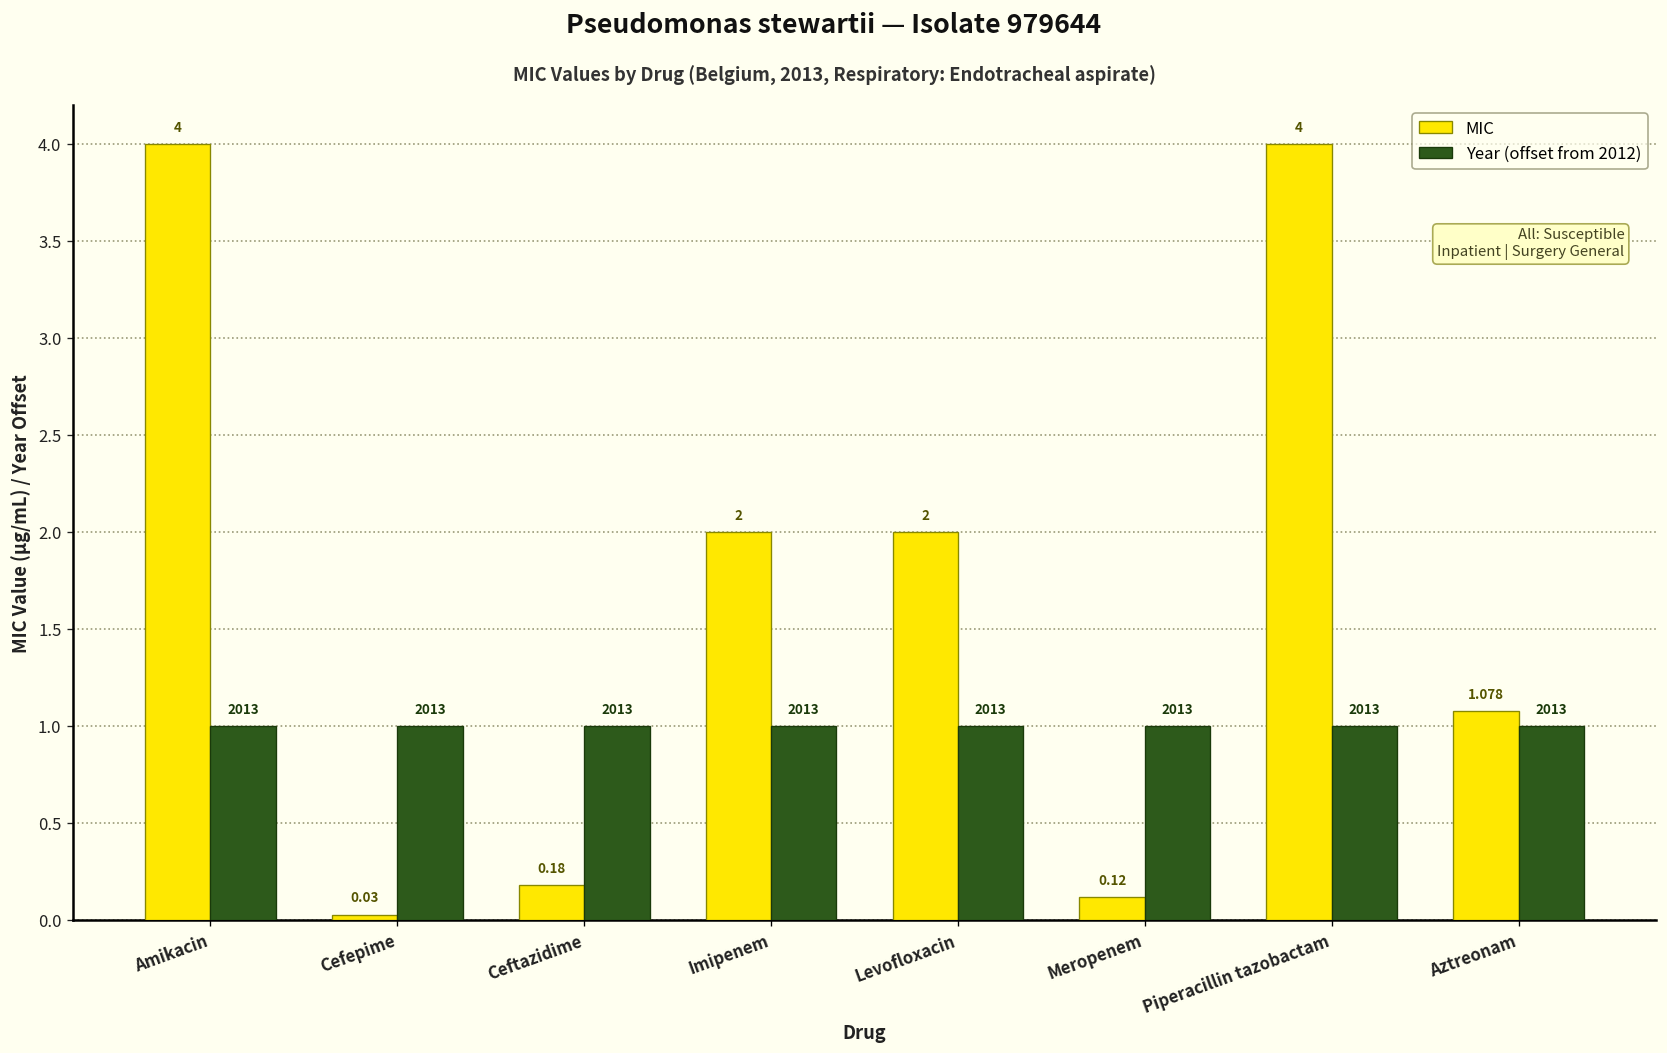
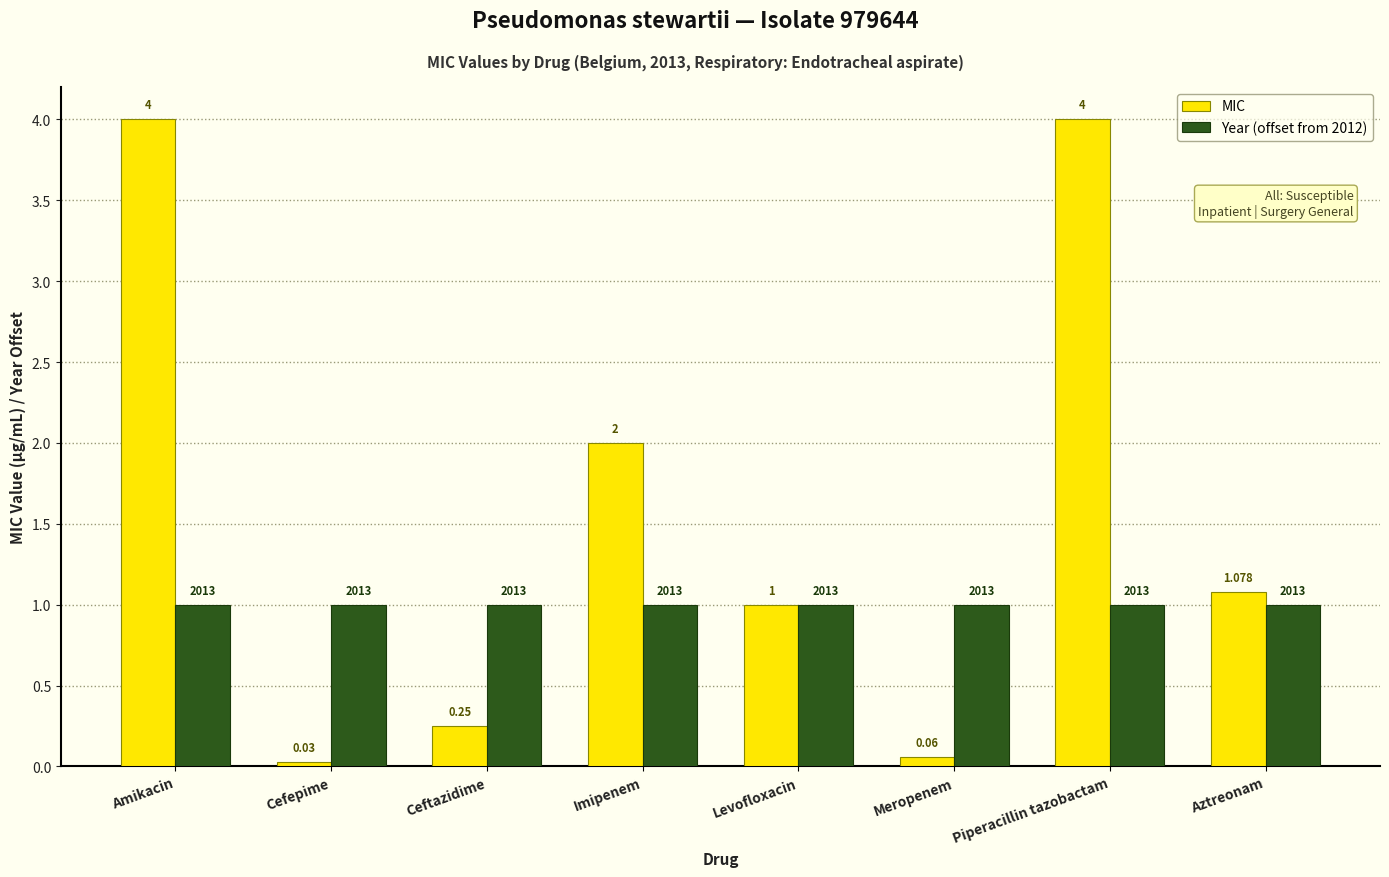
  {
    "MIC": {
      "Amikacin": 4,
      "Cefepime": 0.03,
-     "Ceftazidime": 0.18,
+     "Ceftazidime": 0.25,
      "Imipenem": 2,
-     "Levofloxacin": 2,
-     "Meropenem": 0.12,
+     "Levofloxacin": 1,
+     "Meropenem": 0.06,
      "Piperacillin tazobactam": 4,
      "Aztreonam": 1.078
    }
  }
